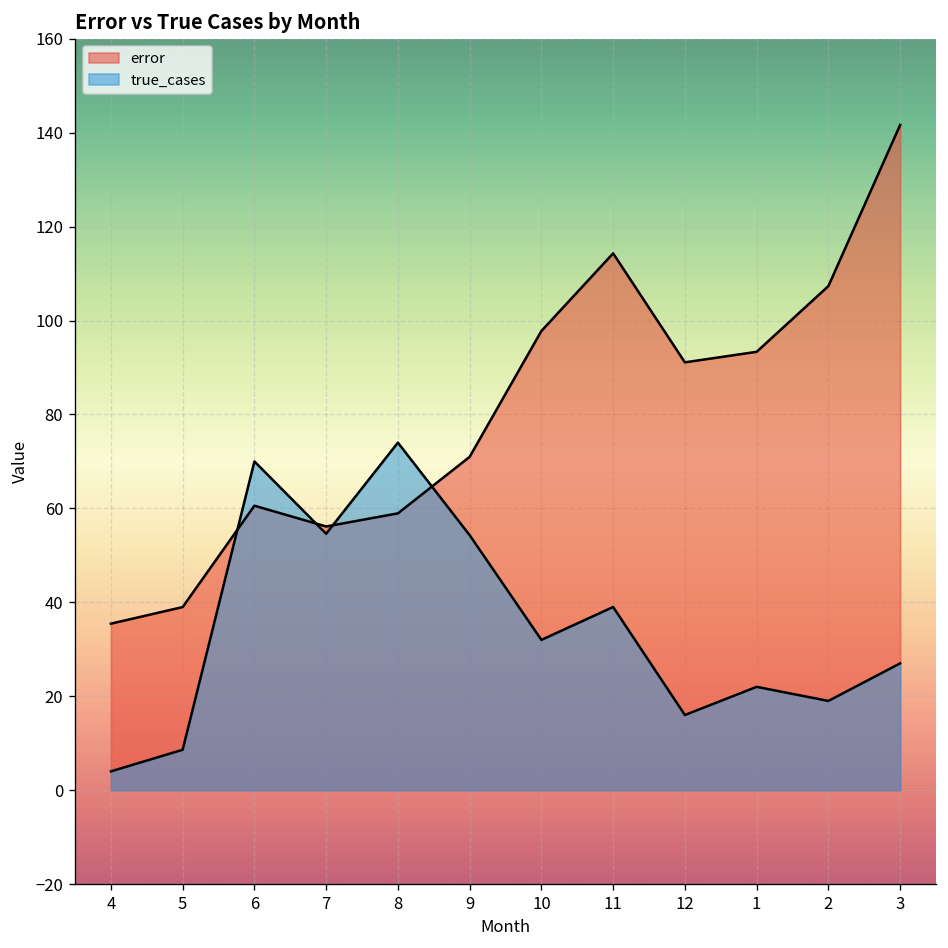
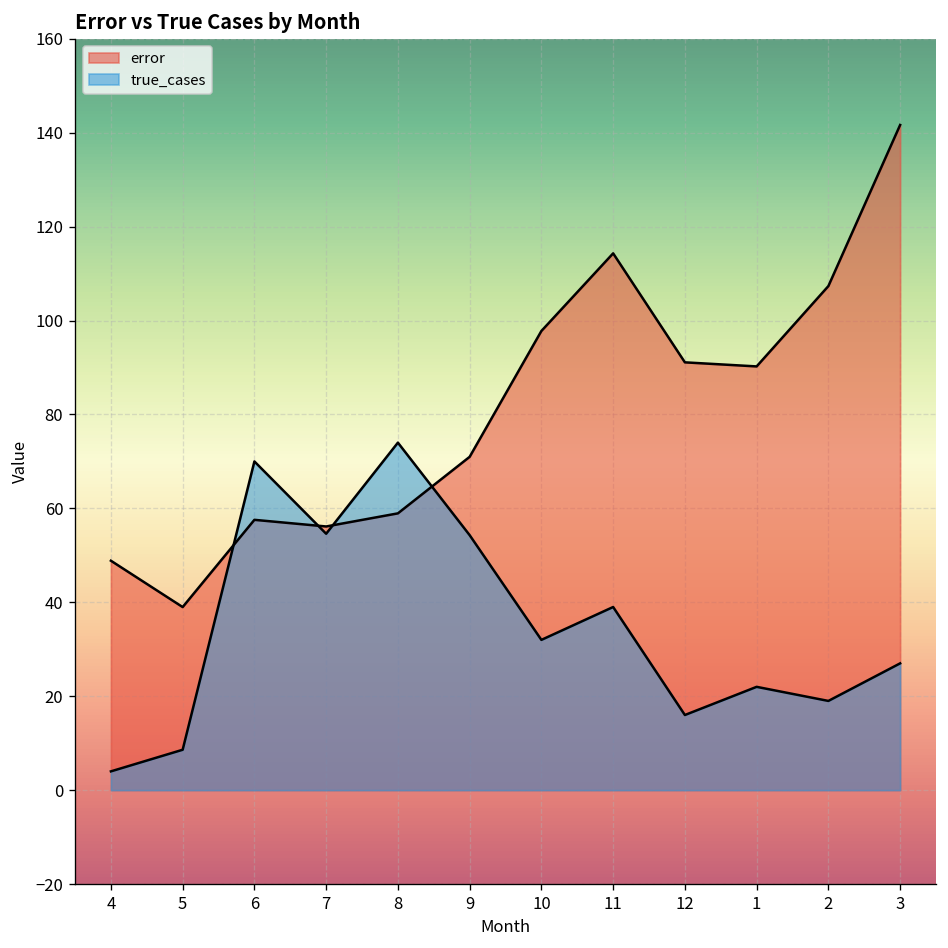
  {
    "error": {
-     "4": 35,
+     "4": 49,
      "5": 39,
-     "6": 61,
+     "6": 58,
      "7": 56,
      "8": 59,
      "9": 71,
      "10": 98,
      "11": 114,
      "12": 91,
-     "1": 93,
+     "1": 90,
      "2": 107,
      "3": 142
    },
    "true_cases": {
      "4": 4,
      "5": 9,
      "6": 70,
      "7": 55,
      "8": 74,
      "9": 54,
      "10": 32,
      "11": 39,
      "12": 16,
      "1": 22,
      "2": 19,
      "3": 27
    }
  }
